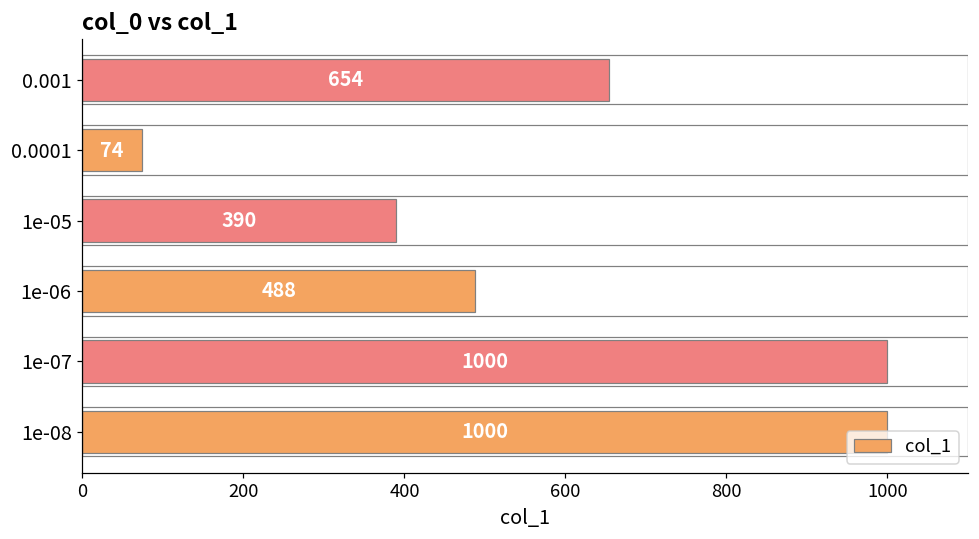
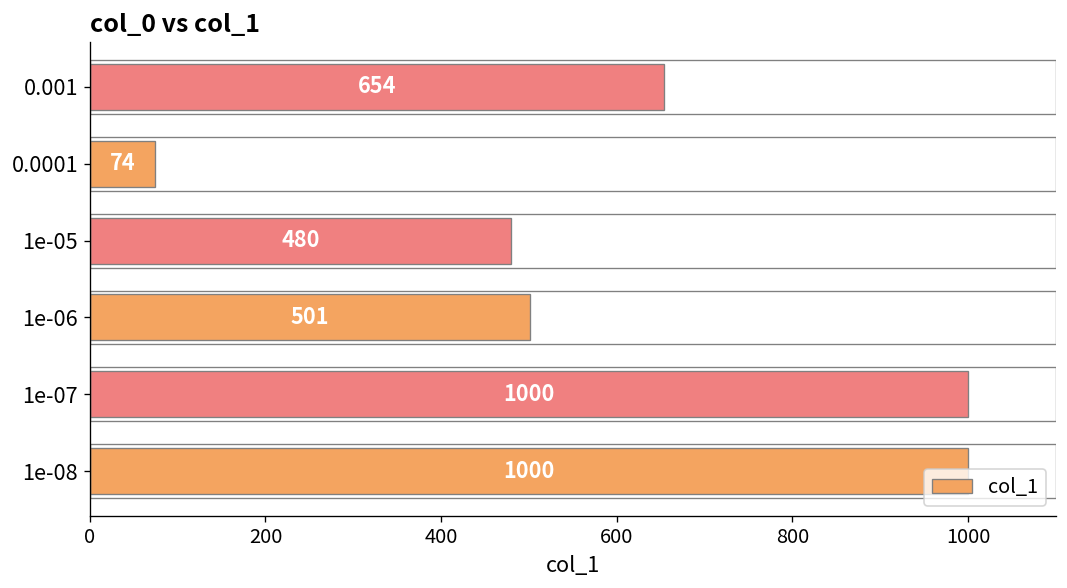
  {
    "0.001": 654,
    "0.0001": 74,
-   "1e-05": 390,
-   "1e-06": 488,
+   "1e-05": 480,
+   "1e-06": 501,
    "1e-07": 1000
  }
